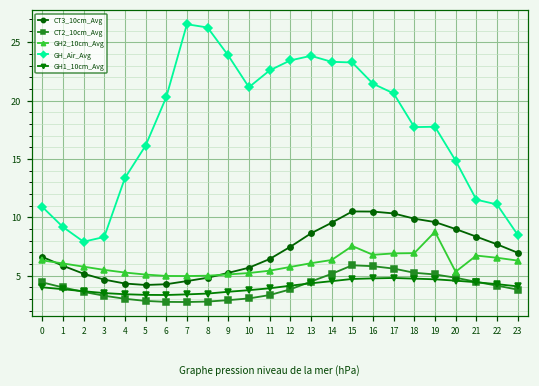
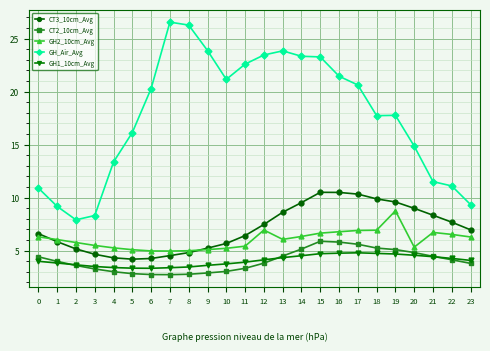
  {
    "GH2_10cm_Avg": {
      "0": 6.3,
      "2": 5.8,
      "3": 5.5,
      "4": 5.3,
      "5": 5.1,
      "6": 5.0,
      "7": 5.0,
      "10": 5.2,
      "11": 5.4,
-     "12": 5.7,
+     "12": 6.9,
      "13": 6.1,
      "14": 6.3,
-     "15": 7.5,
+     "15": 6.7,
      "16": 6.8,
      "17": 6.9,
      "18": 6.9,
      "19": 8.8,
      "20": 5.3,
      "21": 6.7,
      "22": 6.5,
      "23": 6.3
    },
    "GH_Air_Avg": {
      "0": 10.9,
      "1": 9.2,
      "2": 7.9,
      "3": 8.3,
      "4": 13.4,
      "5": 16.1,
      "6": 20.3,
      "7": 26.6,
      "8": 26.3,
      "9": 23.9,
      "10": 21.2,
      "11": 22.6,
      "12": 23.5,
      "13": 23.8,
      "14": 23.3,
      "15": 23.3,
      "16": 21.5,
      "17": 20.6,
      "18": 17.7,
      "19": 17.8,
      "20": 14.9,
      "21": 11.5,
      "22": 11.1,
-     "23": 8.5
+     "23": 9.3
    }
  }
